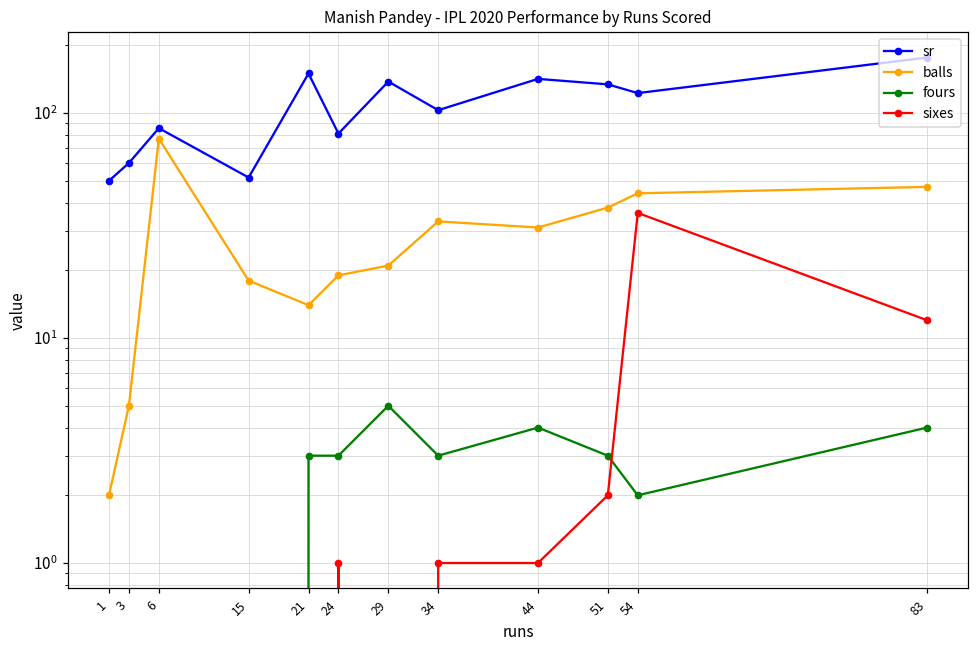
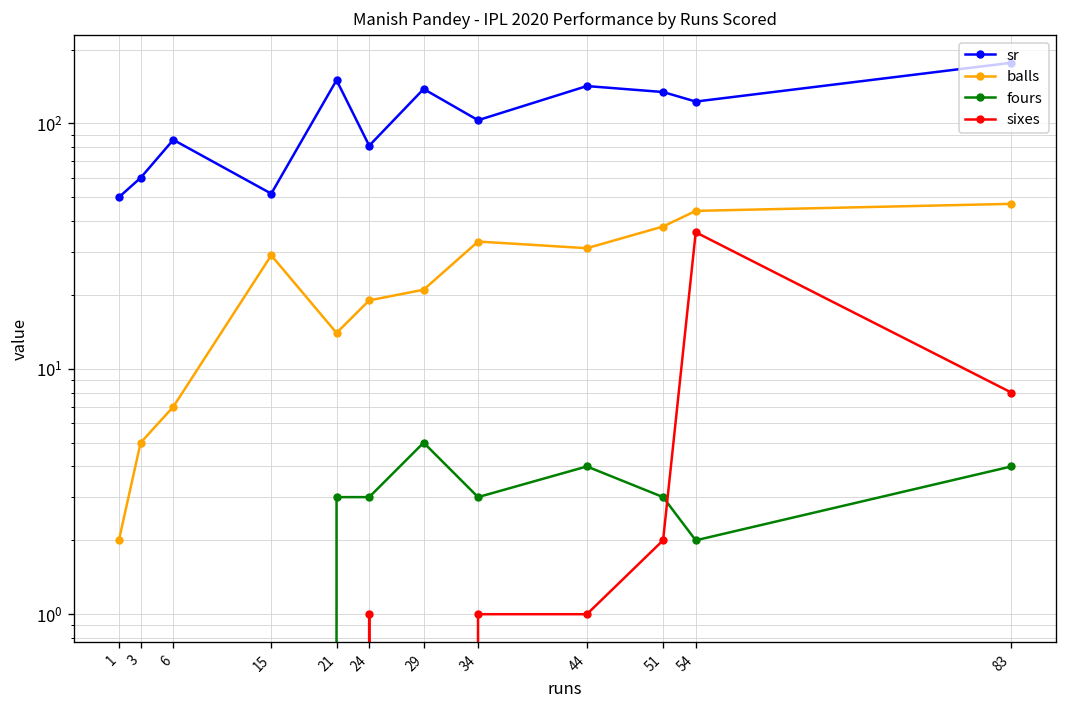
  {
    "sr": {
      "1": 50,
      "3": 60,
      "6": 86,
      "15": 52,
      "21": 150,
      "24": 81,
      "29": 140,
      "34": 100,
      "44": 140,
      "51": 130,
      "54": 120
    },
    "balls": {
      "1": 2,
      "3": 5,
-     "6": 77,
-     "15": 18,
+     "6": 7,
+     "15": 29,
      "21": 14,
      "24": 19,
      "29": 21,
      "34": 33,
      "44": 31,
      "51": 38,
      "54": 44,
      "83": 47
    },
    "fours": {
      "21": 3,
      "24": 3,
      "29": 5,
      "34": 3,
      "44": 4,
      "51": 3,
      "54": 2,
      "83": 4
    },
    "sixes": {
      "24": 1,
      "34": 1,
      "44": 1,
      "51": 2,
      "54": 36,
-     "83": 12
+     "83": 8
    }
  }
